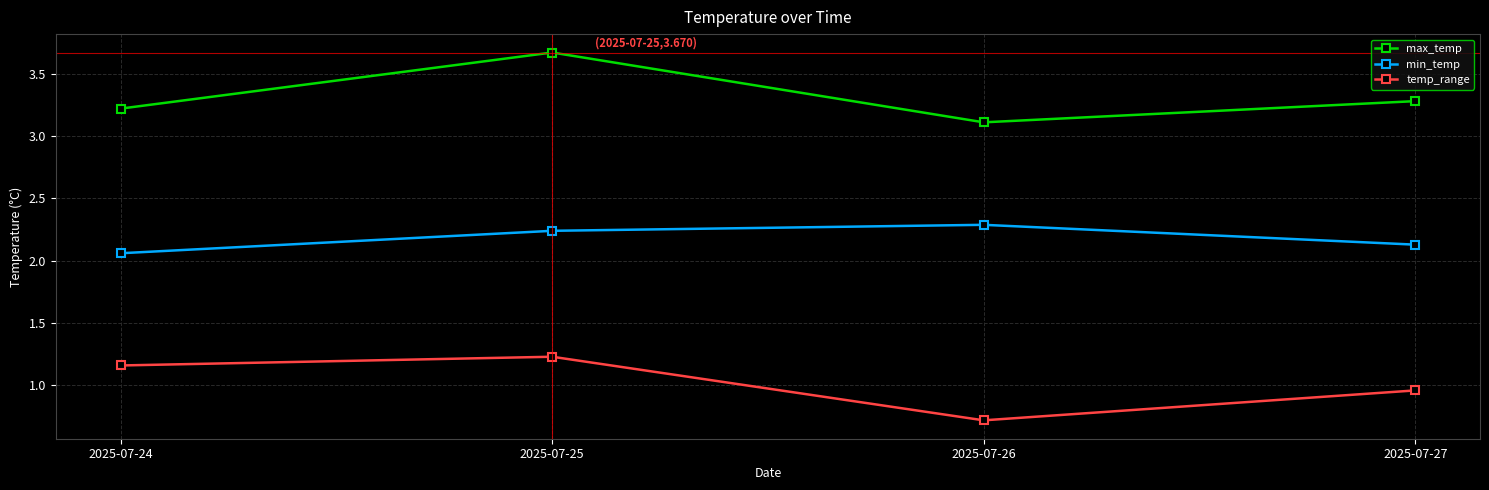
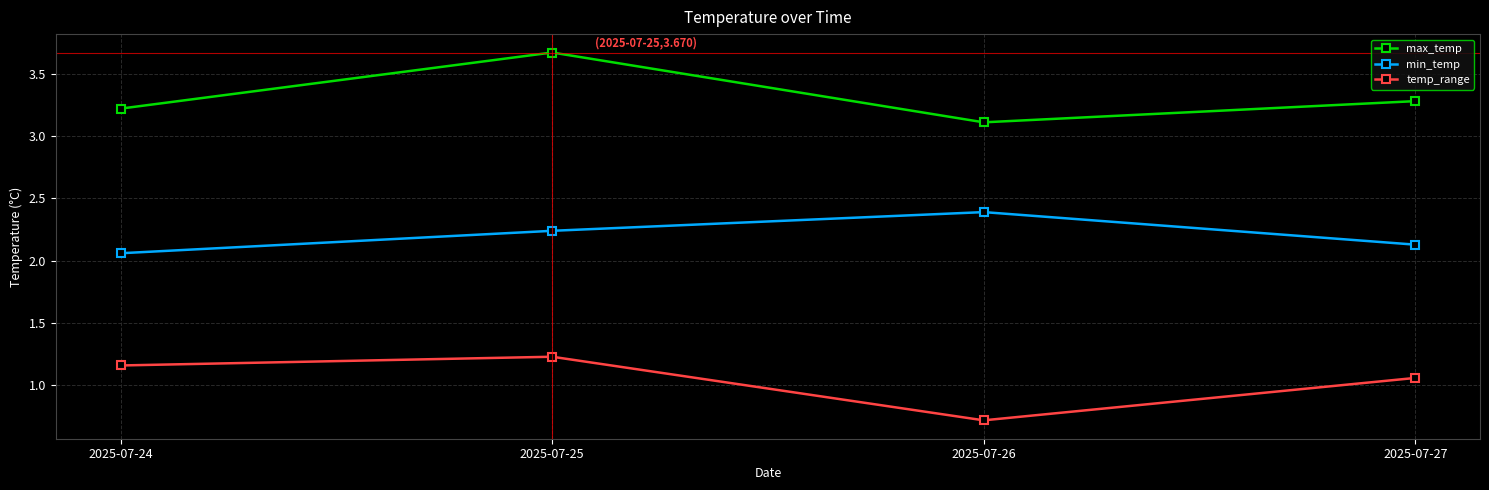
  {
    "max_temp": {
      "2025-07-24": 3.22,
      "2025-07-25": 3.67,
      "2025-07-26": 3.11,
      "2025-07-27": 3.28
    },
    "min_temp": {
      "2025-07-24": 2.06,
      "2025-07-25": 2.24,
-     "2025-07-26": 2.29,
+     "2025-07-26": 2.39,
      "2025-07-27": 2.13
    },
    "temp_range": {
      "2025-07-24": 1.16,
      "2025-07-25": 1.23,
      "2025-07-26": 0.72,
-     "2025-07-27": 0.96
+     "2025-07-27": 1.06
    }
  }
